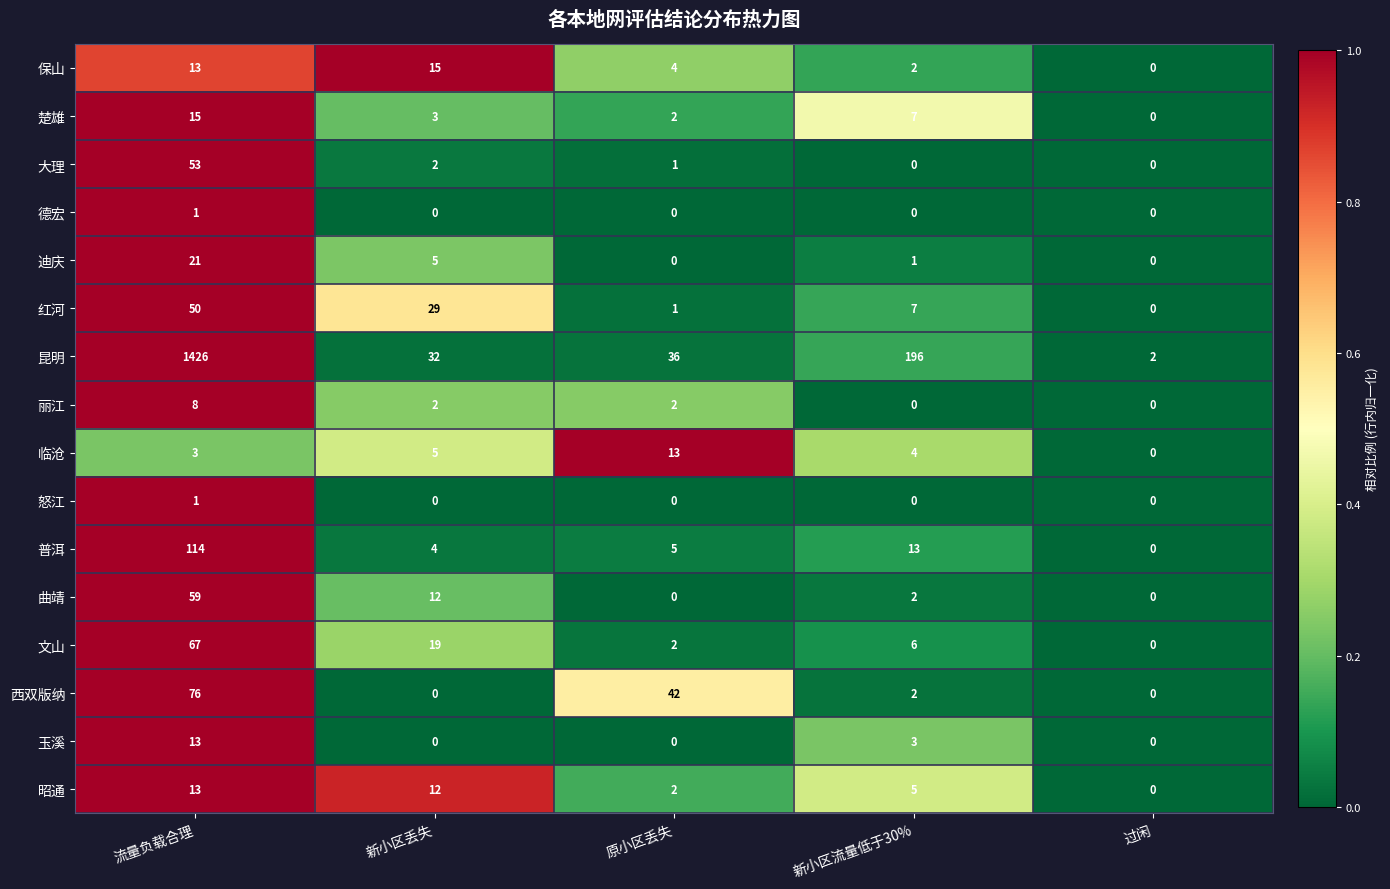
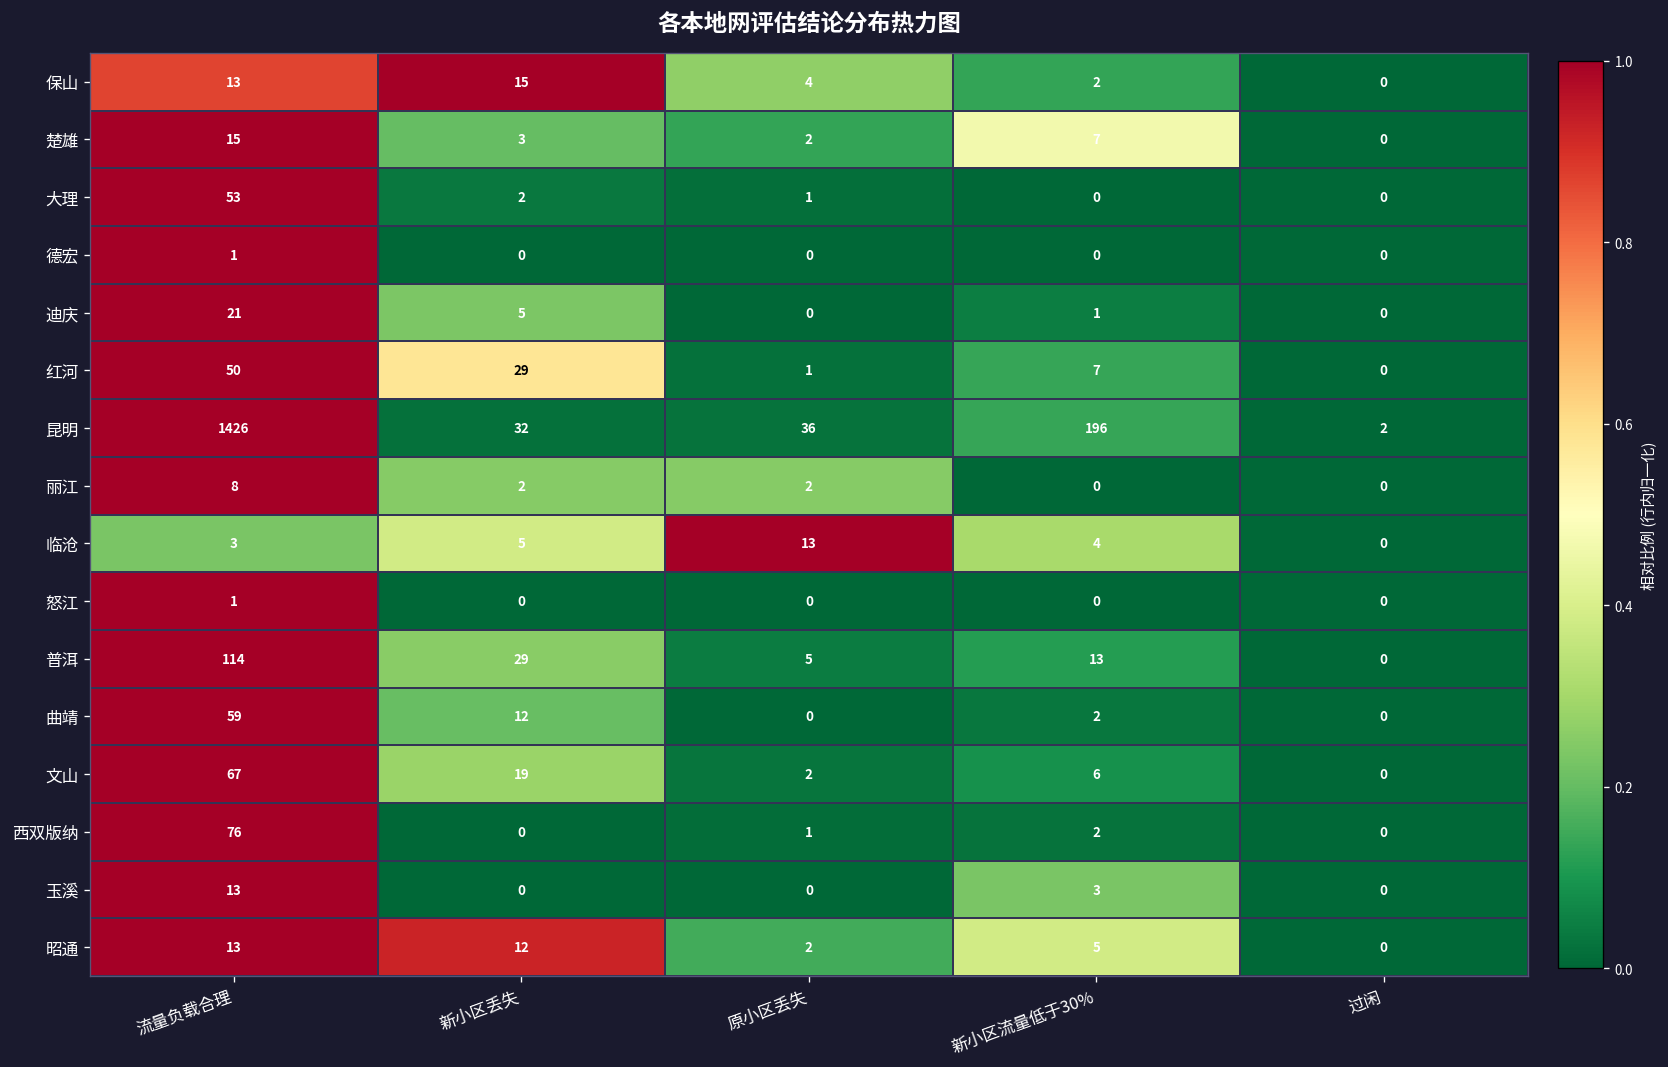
  {
    "保山": {
      "流量负载合理": 13,
      "新小区丢失": 15,
      "原小区丢失": 4,
      "新小区流量低于30%": 2,
      "过闲": 0
    },
    "楚雄": {
      "流量负载合理": 15,
      "新小区丢失": 3,
      "原小区丢失": 2,
      "新小区流量低于30%": 7,
      "过闲": 0
    },
    "大理": {
      "流量负载合理": 53,
      "新小区丢失": 2,
      "原小区丢失": 1,
      "新小区流量低于30%": 0,
      "过闲": 0
    },
    "德宏": {
      "流量负载合理": 1,
      "新小区丢失": 0,
      "原小区丢失": 0,
      "新小区流量低于30%": 0,
      "过闲": 0
    },
    "迪庆": {
      "流量负载合理": 21,
      "新小区丢失": 5,
      "原小区丢失": 0,
      "新小区流量低于30%": 1,
      "过闲": 0
    },
    "红河": {
      "流量负载合理": 50,
      "新小区丢失": 29,
      "原小区丢失": 1,
      "新小区流量低于30%": 7,
      "过闲": 0
    },
    "昆明": {
      "流量负载合理": 1426,
      "新小区丢失": 32,
      "原小区丢失": 36,
      "新小区流量低于30%": 196,
      "过闲": 2
    },
    "丽江": {
      "流量负载合理": 8,
      "新小区丢失": 2,
      "原小区丢失": 2,
      "新小区流量低于30%": 0,
      "过闲": 0
    },
    "临沧": {
      "流量负载合理": 3,
      "新小区丢失": 5,
      "原小区丢失": 13,
      "新小区流量低于30%": 4,
      "过闲": 0
    },
    "怒江": {
      "流量负载合理": 1,
      "新小区丢失": 0,
      "原小区丢失": 0,
      "新小区流量低于30%": 0,
      "过闲": 0
    },
    "普洱": {
      "流量负载合理": 114,
-     "新小区丢失": 4,
+     "新小区丢失": 29,
      "原小区丢失": 5,
      "新小区流量低于30%": 13,
      "过闲": 0
    },
    "曲靖": {
      "流量负载合理": 59,
      "新小区丢失": 12,
      "原小区丢失": 0,
      "新小区流量低于30%": 2,
      "过闲": 0
    },
    "文山": {
      "流量负载合理": 67,
      "新小区丢失": 19,
      "原小区丢失": 2,
      "新小区流量低于30%": 6,
      "过闲": 0
    },
    "西双版纳": {
      "流量负载合理": 76,
      "新小区丢失": 0,
-     "原小区丢失": 42,
+     "原小区丢失": 1,
      "新小区流量低于30%": 2,
      "过闲": 0
    },
    "玉溪": {
      "流量负载合理": 13,
      "新小区丢失": 0,
      "原小区丢失": 0,
      "新小区流量低于30%": 3,
      "过闲": 0
    },
    "昭通": {
      "流量负载合理": 13,
      "新小区丢失": 12,
      "原小区丢失": 2,
      "新小区流量低于30%": 5,
      "过闲": 0
    }
  }
